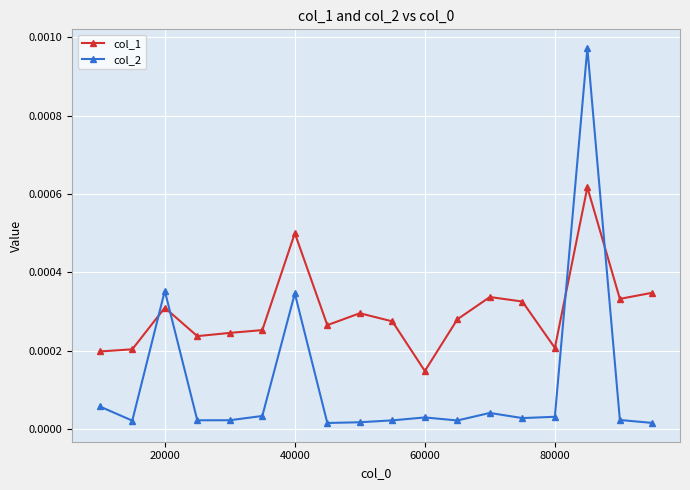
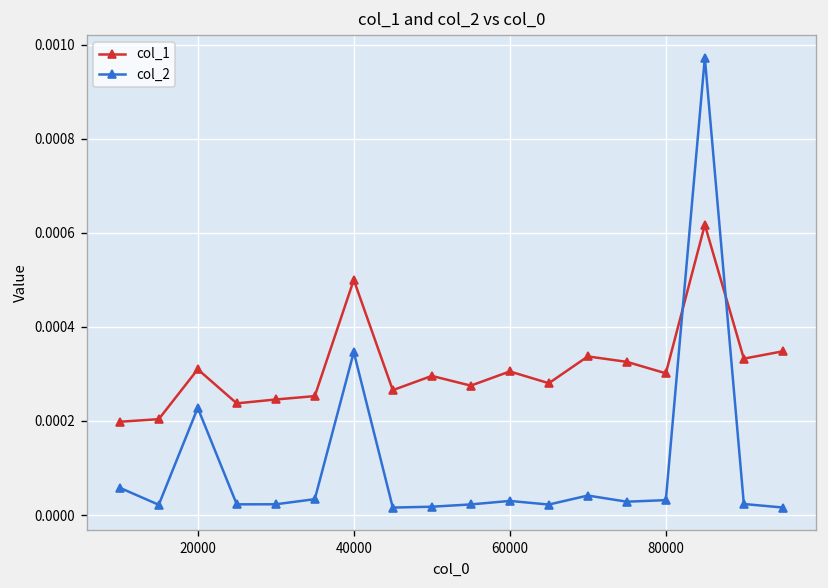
  {
    "col_1": {
      "20000": 0.00031,
      "40000": 0.00050,
-     "60000": 0.00015,
-     "80000": 0.00021
+     "60000": 0.00031,
+     "80000": 0.00030
    },
    "col_2": {
-     "20000": 0.00035,
+     "20000": 0.00023,
      "40000": 0.00035,
      "60000": 0.00003,
      "80000": 0.00003
    }
  }
